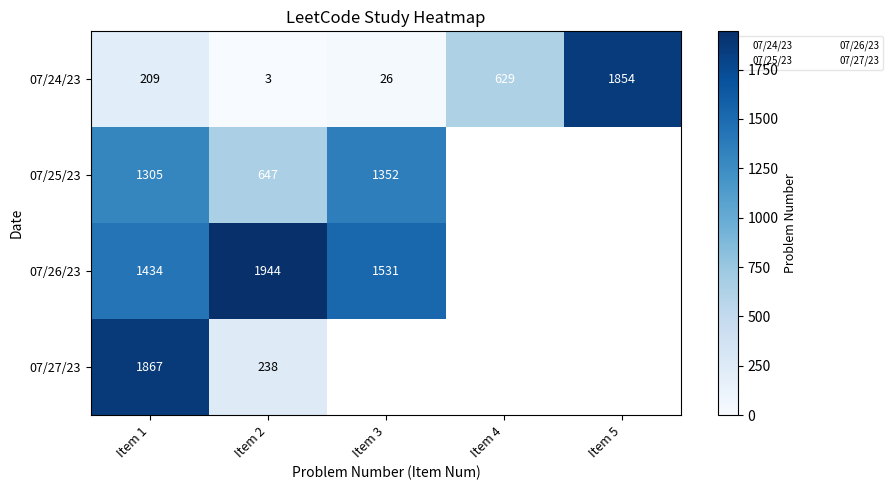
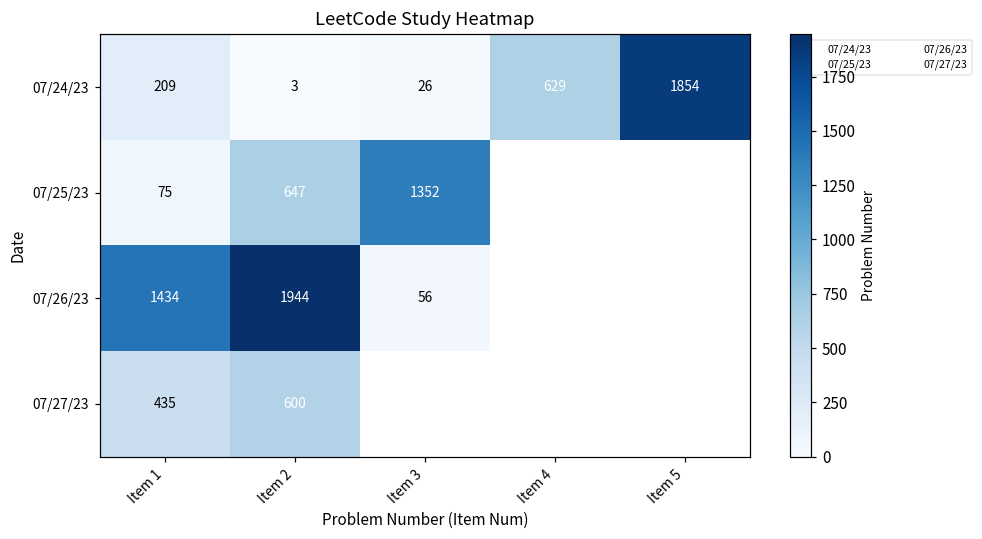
  {
    "07/25/23": {
-     "Item 1": 1305
+     "Item 1": 75
    },
    "07/26/23": {
-     "Item 3": 1531
+     "Item 3": 56
    },
    "07/27/23": {
-     "Item 1": 1867,
-     "Item 2": 238
+     "Item 1": 435,
+     "Item 2": 600
    }
  }
